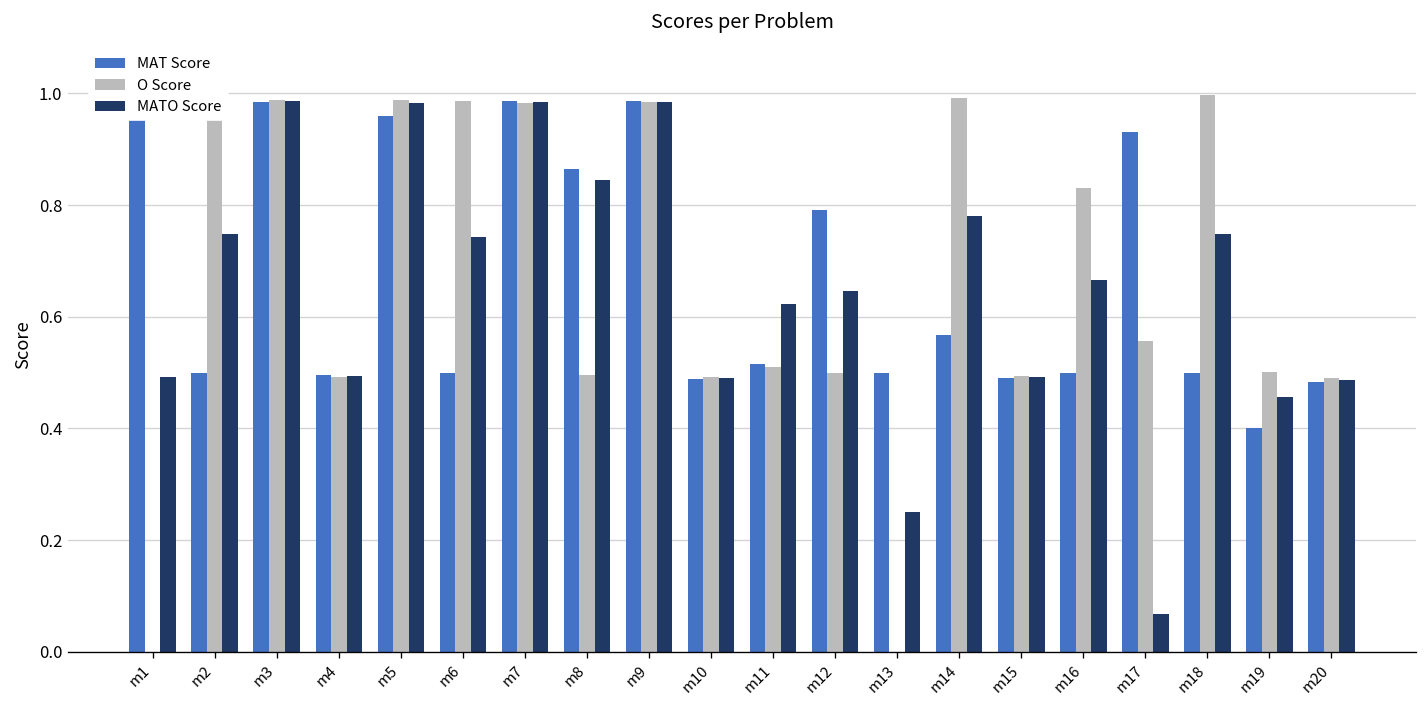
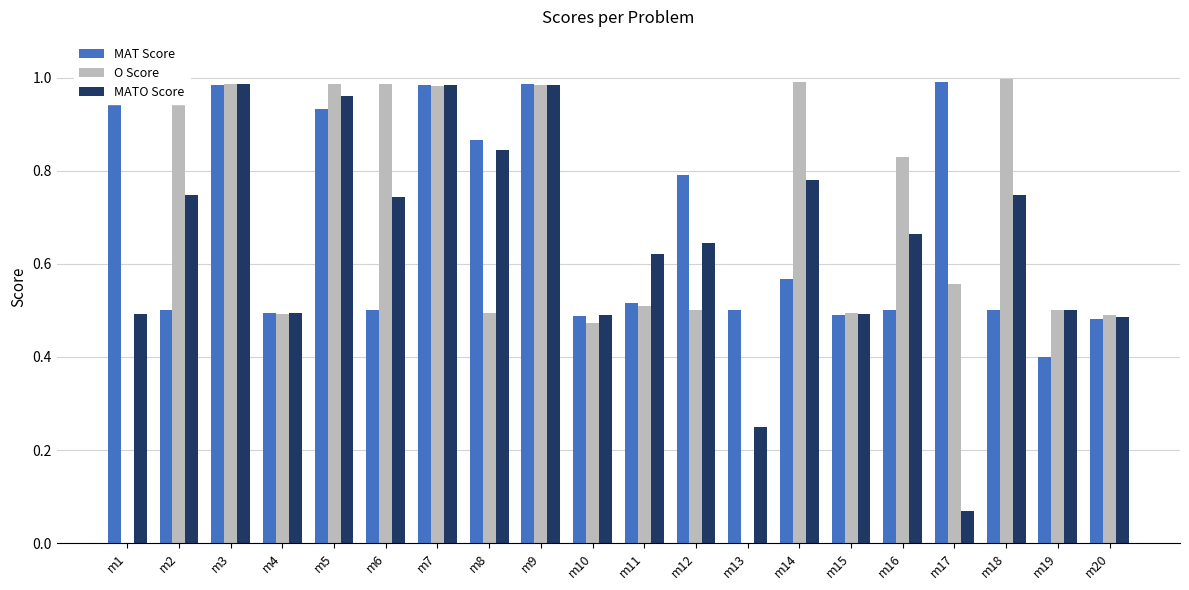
  {
    "MAT Score": {
      "m2": 0.50,
      "m3": 0.98,
      "m4": 0.50,
-     "m5": 0.96,
+     "m5": 0.93,
      "m6": 0.50,
      "m7": 0.99,
      "m8": 0.87,
      "m9": 0.99,
      "m10": 0.49,
      "m11": 0.52,
      "m12": 0.79,
      "m13": 0.50,
      "m14": 0.57,
      "m15": 0.49,
      "m16": 0.50,
-     "m17": 0.93,
+     "m17": 0.99,
      "m18": 0.50,
      "m19": 0.40,
      "m20": 0.48
    },
    "O Score": {
      "m1": 0.00,
      "m3": 0.99,
      "m4": 0.49,
      "m5": 0.99,
      "m6": 0.99,
      "m7": 0.98,
      "m8": 0.50,
      "m9": 0.98,
-     "m10": 0.49,
+     "m10": 0.47,
      "m11": 0.51,
      "m12": 0.50,
      "m13": 0.00,
      "m14": 0.99,
      "m15": 0.49,
      "m16": 0.83,
      "m17": 0.56,
      "m18": 1.00,
      "m19": 0.50,
      "m20": 0.49
    },
    "MATO Score": {
      "m1": 0.49,
      "m2": 0.75,
      "m3": 0.99,
      "m4": 0.49,
-     "m5": 0.98,
+     "m5": 0.96,
      "m6": 0.74,
      "m7": 0.98,
      "m8": 0.84,
      "m9": 0.99,
      "m10": 0.49,
      "m11": 0.62,
      "m12": 0.65,
      "m13": 0.25,
      "m14": 0.78,
      "m15": 0.49,
      "m16": 0.66,
      "m17": 0.07,
      "m18": 0.75,
-     "m19": 0.46,
+     "m19": 0.50,
      "m20": 0.49
    }
  }
